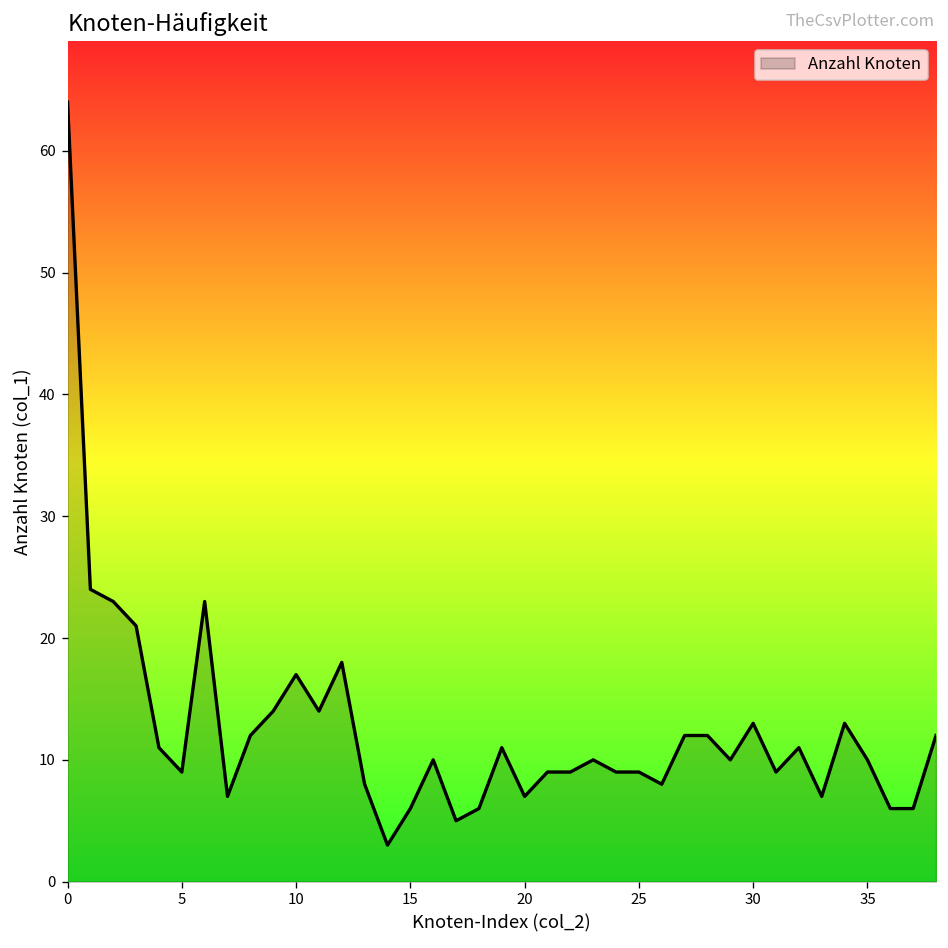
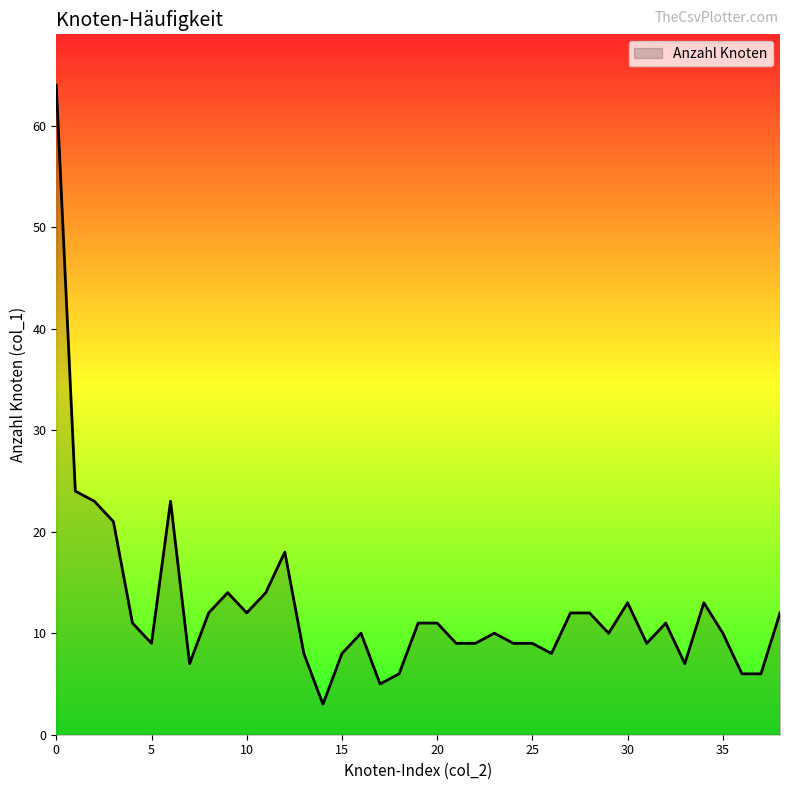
  {
    "0": 64,
    "5": 9,
-   "10": 17,
-   "15": 6,
-   "20": 7,
+   "10": 12,
+   "15": 8,
+   "20": 11,
    "25": 9,
    "30": 13,
    "35": 10
  }
